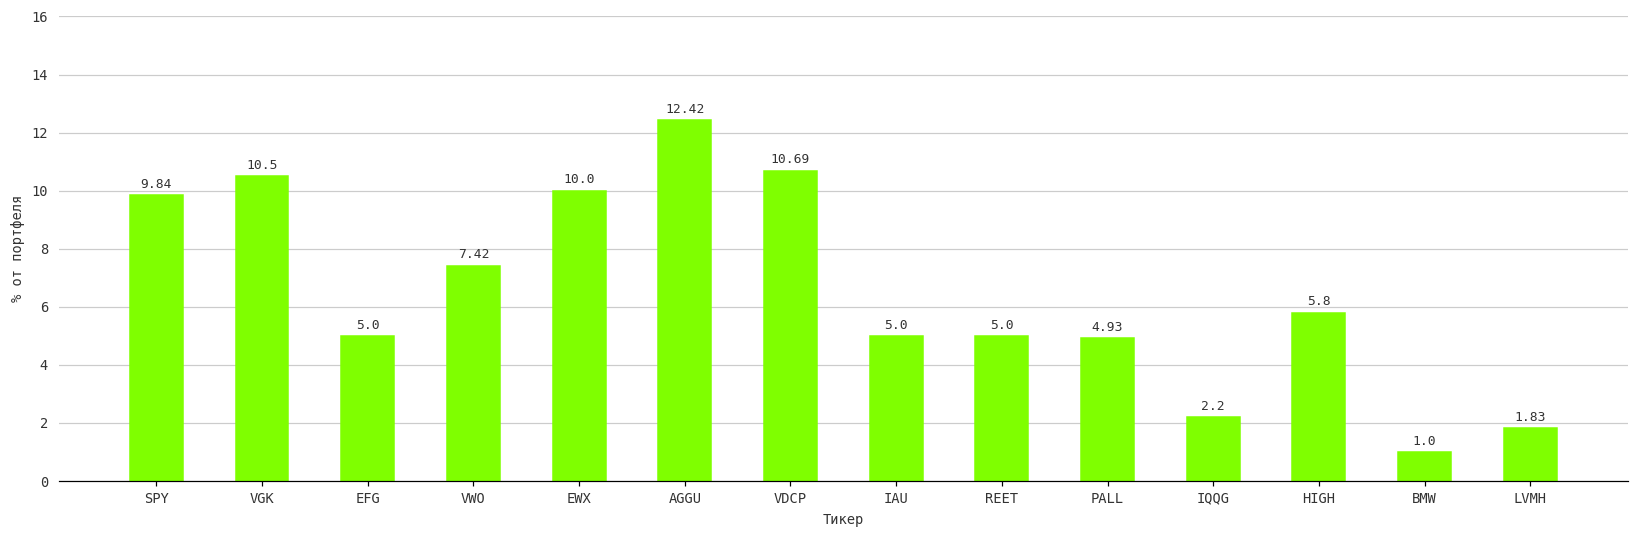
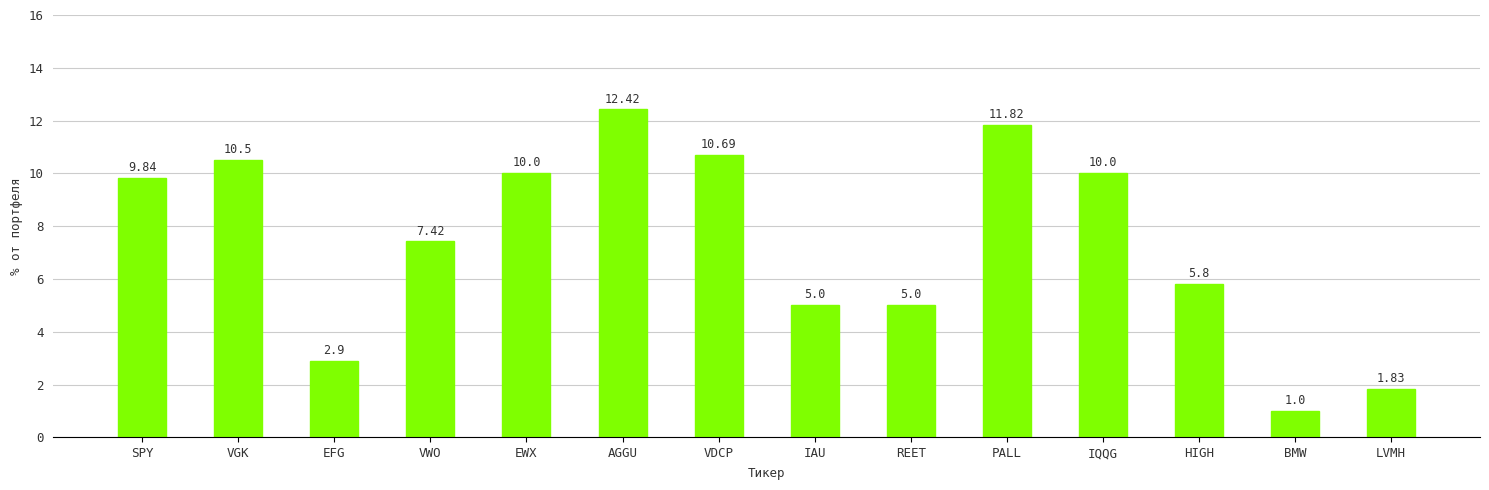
  {
    "SPY": 9.84,
    "VGK": 10.5,
-   "EFG": 5.0,
+   "EFG": 2.9,
    "VWO": 7.42,
    "EWX": 10.0,
    "AGGU": 12.42,
    "VDCP": 10.69,
    "IAU": 5.0,
    "REET": 5.0,
-   "PALL": 4.93,
-   "IQQG": 2.2,
+   "PALL": 11.82,
+   "IQQG": 10.0,
    "HIGH": 5.8,
    "BMW": 1.0,
    "LVMH": 1.83
  }
